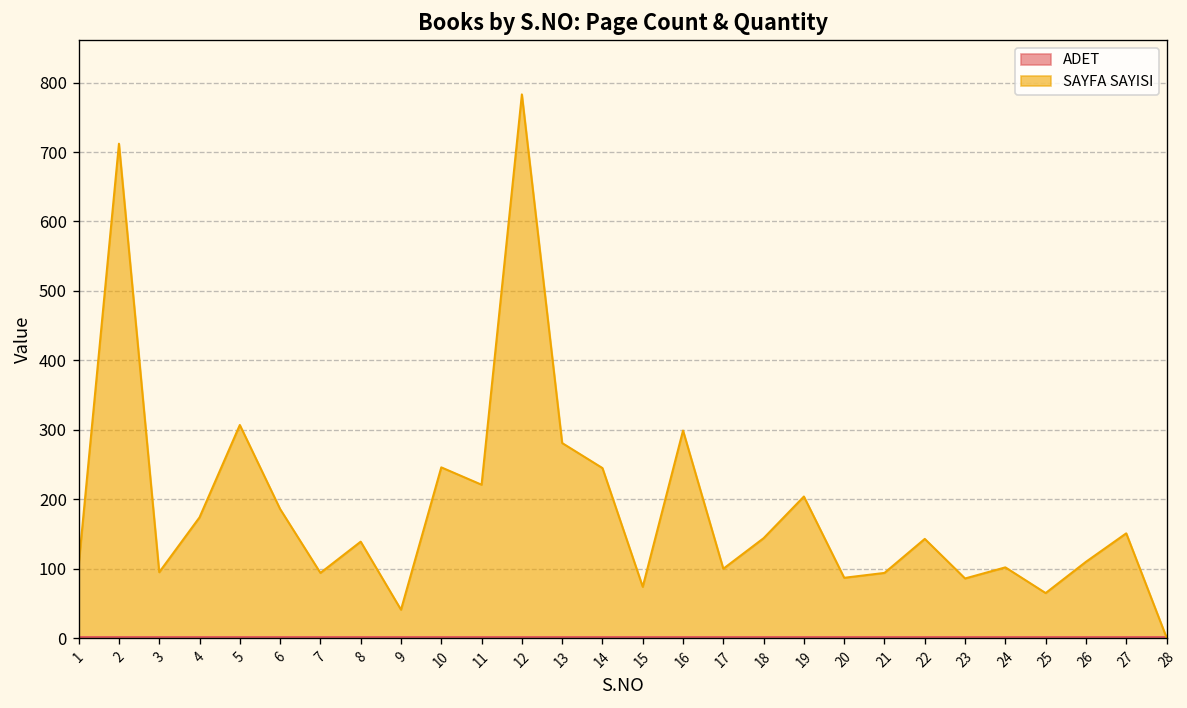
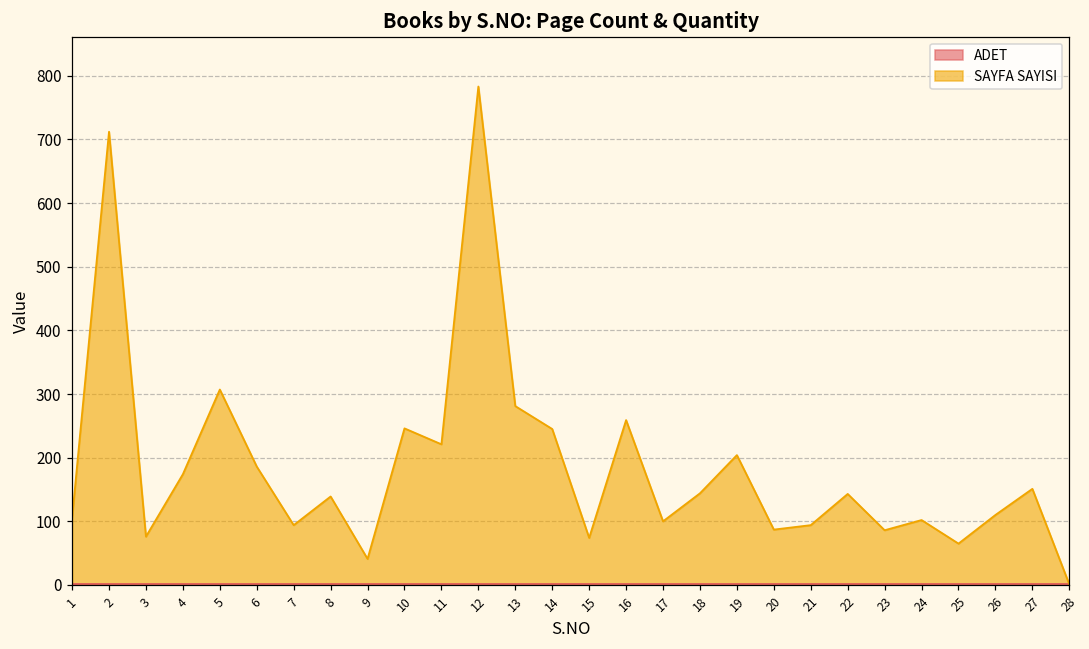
  {
    "ADET": {
      "1": 0,
      "2": 0,
      "3": 0,
      "4": 0,
      "5": 0,
      "6": 0,
      "7": 0,
      "8": 0,
      "9": 0,
      "10": 0,
      "11": 0,
      "12": 0,
      "13": 0,
      "14": 0,
      "15": 0,
      "16": 0,
      "17": 0,
      "18": 0,
      "19": 0,
      "20": 0,
      "21": 0,
      "22": 0,
      "23": 0,
      "24": 0,
      "25": 0,
      "26": 0,
      "27": 0
    },
    "SAYFA SAYISI": {
      "1": 110,
      "2": 710,
-     "3": 100,
+     "3": 80,
      "4": 170,
      "5": 310,
      "6": 190,
      "7": 90,
      "8": 140,
      "9": 40,
      "10": 250,
      "11": 220,
      "12": 780,
      "13": 280,
      "14": 250,
      "15": 70,
-     "16": 300,
+     "16": 260,
      "17": 100,
      "18": 140,
      "19": 200,
      "20": 90,
      "21": 90,
      "22": 140,
      "23": 90,
      "24": 100,
      "25": 70,
      "26": 110,
      "27": 150
    }
  }
